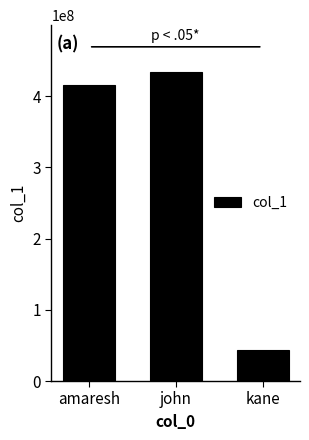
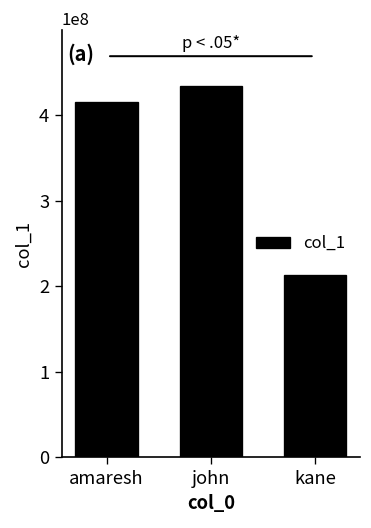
  {
    "amaresh": 420000000,
    "john": 430000000,
-   "kane": 40000000
+   "kane": 210000000
  }
